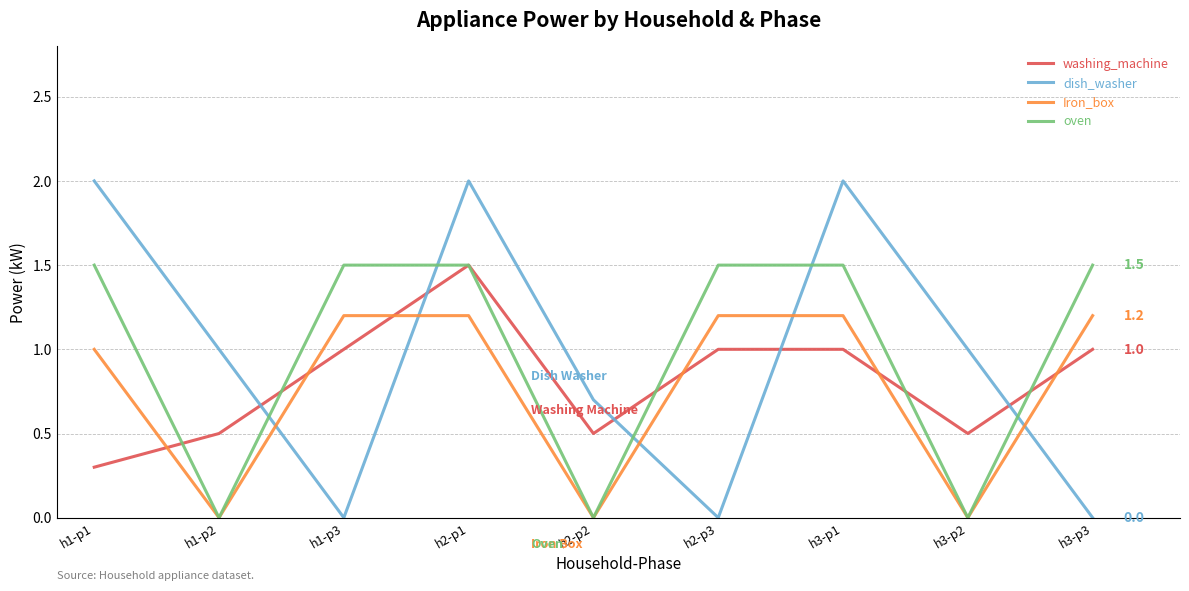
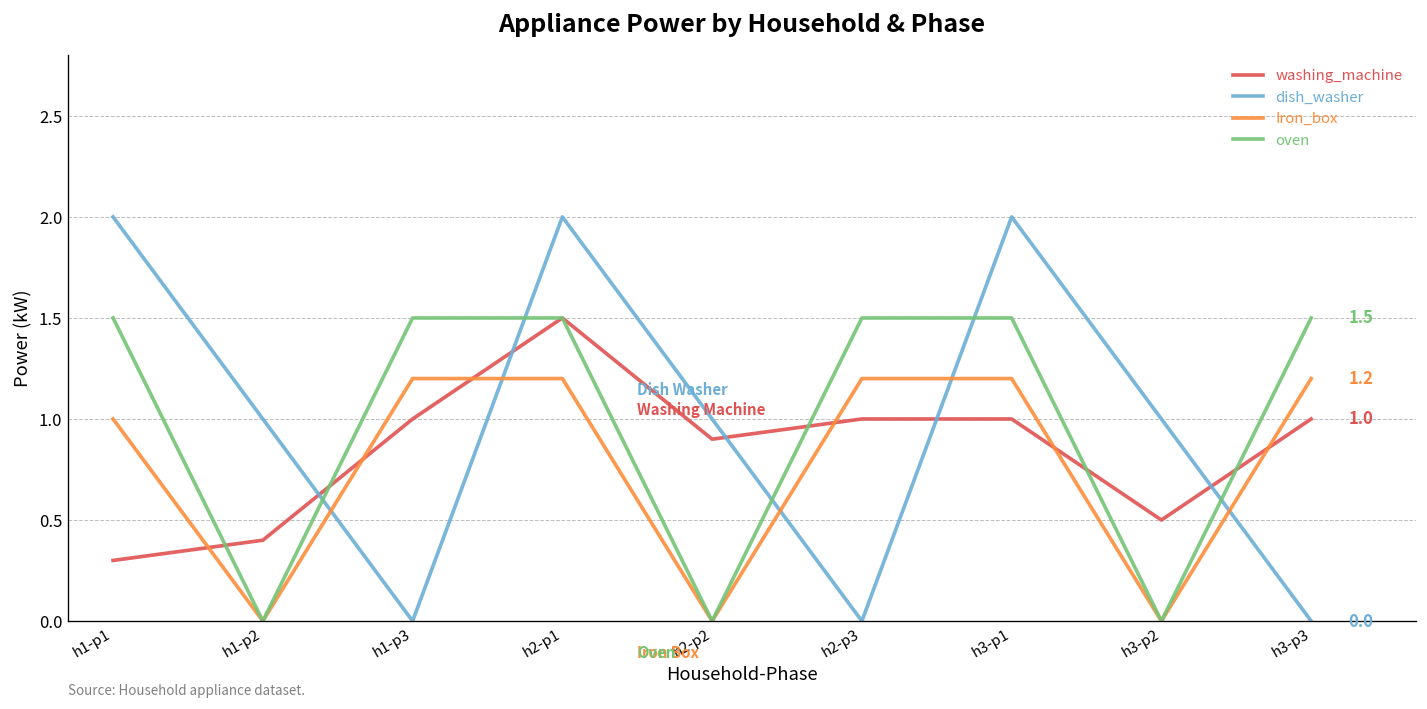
  {
    "washing_machine": {
      "h1-p1": 0.3,
-     "h1-p2": 0.5,
+     "h1-p2": 0.4,
      "h1-p3": 1.0,
-     "h2-p2": 0.5,
+     "h2-p2": 0.9,
      "h2-p3": 1.0,
      "h3-p1": 1.0,
      "h3-p2": 0.5,
      "h3-p3": 1.0
    },
    "dish_washer": {
      "h1-p1": 2.0,
      "h1-p2": 1.0,
      "h1-p3": 0.0,
      "h2-p1": 2.0,
-     "h2-p2": 0.7,
+     "h2-p2": 1.0,
      "h2-p3": 0.0,
      "h3-p1": 2.0,
      "h3-p2": 1.0,
      "h3-p3": 0.0
    },
    "Iron_box": {
      "h1-p1": 1.0,
      "h1-p3": 1.2,
      "h2-p1": 1.2,
      "h2-p3": 1.2,
      "h3-p1": 1.2,
      "h3-p3": 1.2
    },
    "oven": {
      "h1-p1": 1.5,
      "h1-p3": 1.5,
      "h2-p3": 1.5,
      "h3-p1": 1.5,
      "h3-p3": 1.5
    }
  }
